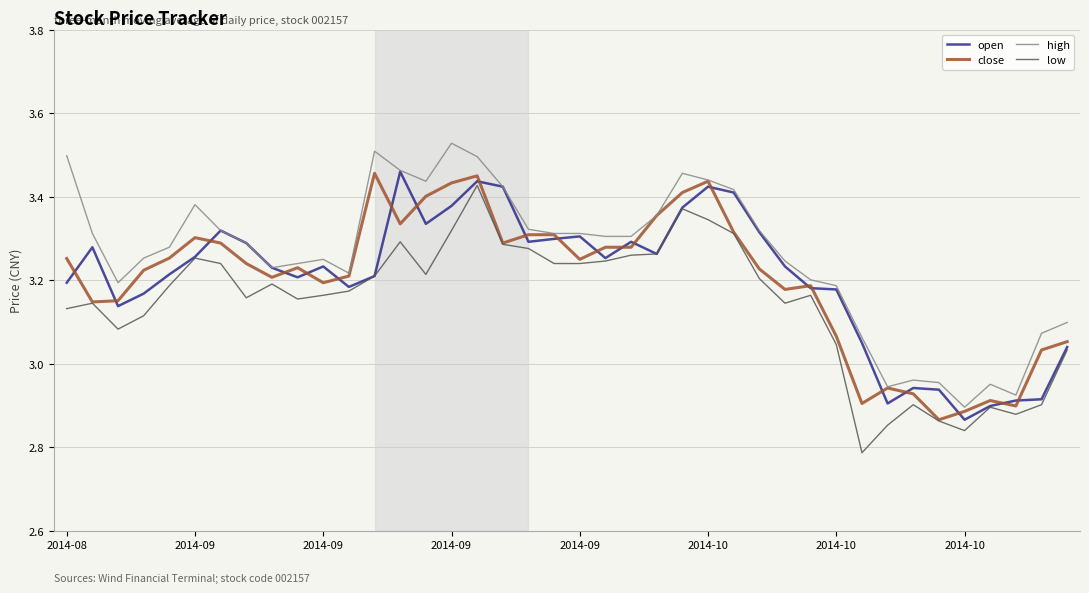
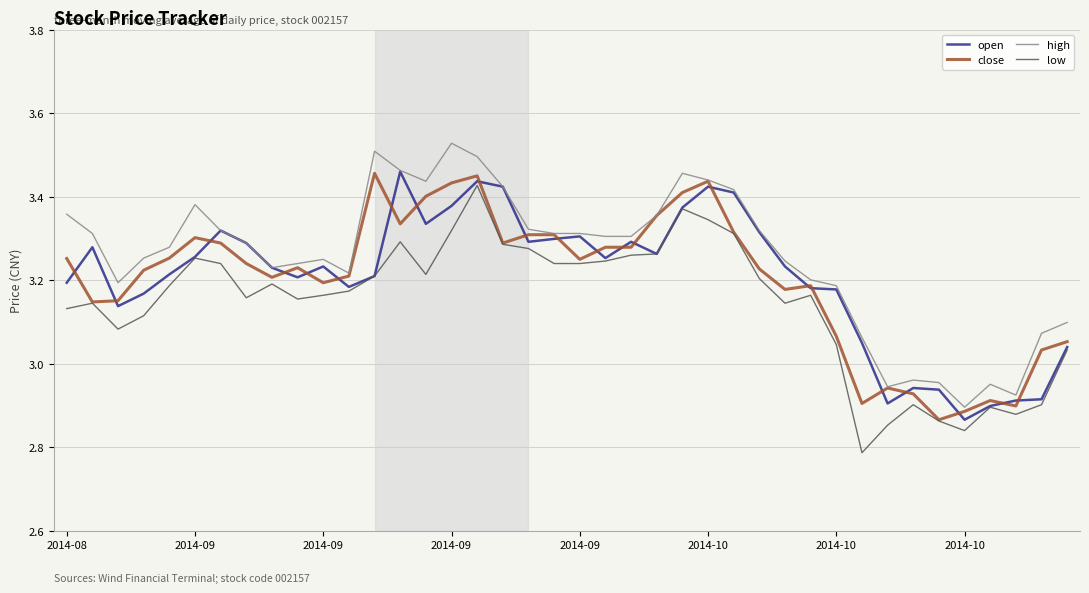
  {
    "open": {
      "2014-08": 3.19
    },
    "close": {
      "2014-08": 3.25
    },
    "high": {
-     "2014-08": 3.50
+     "2014-08": 3.36
    },
    "low": {
      "2014-08": 3.13
    }
  }
